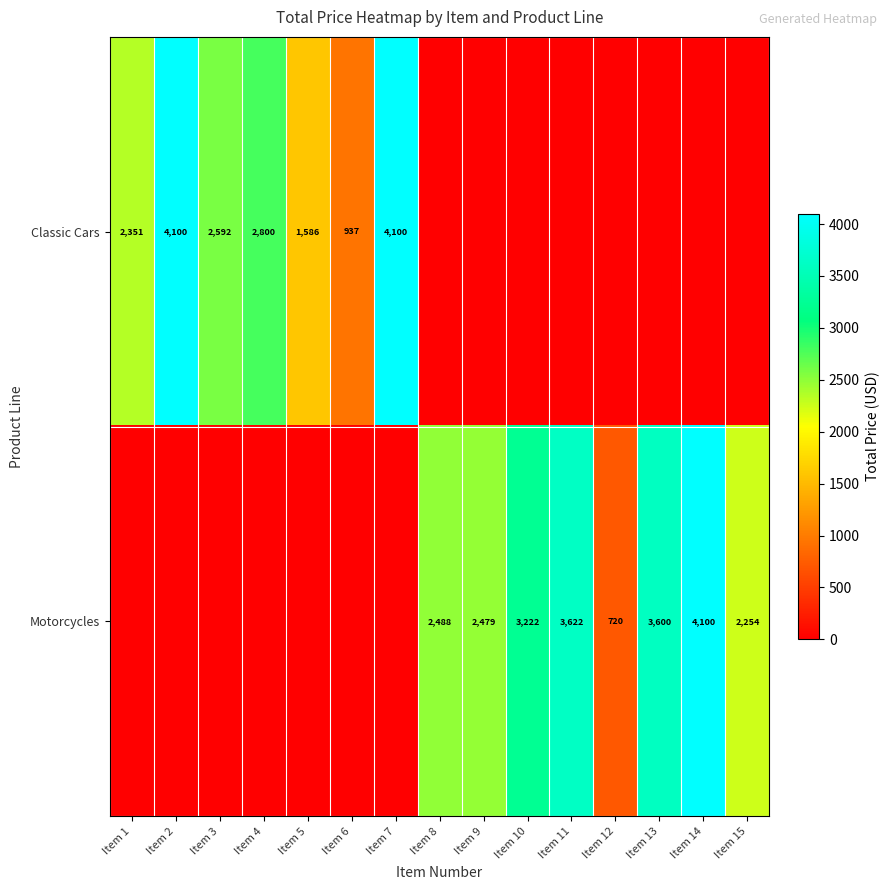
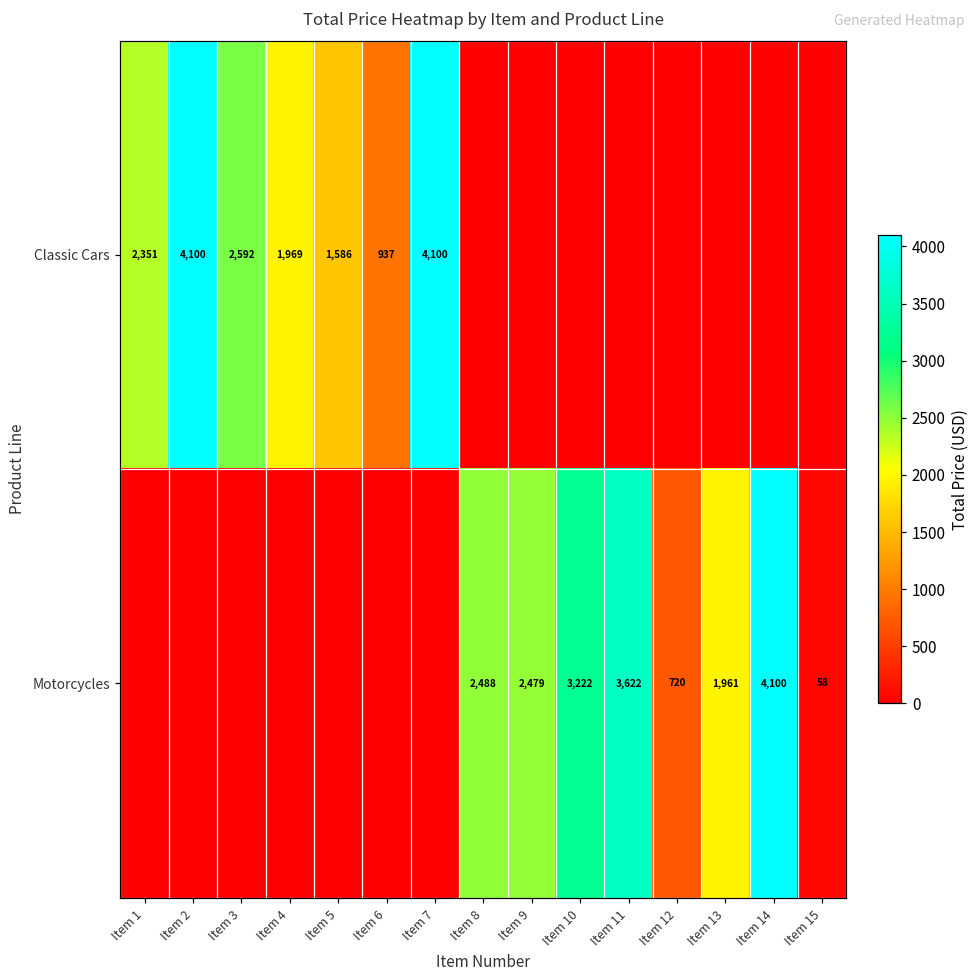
  {
    "Classic Cars": {
      "Item 1": "2,351",
      "Item 2": "4,100",
      "Item 3": "2,592",
-     "Item 4": "2,800",
+     "Item 4": "1,969",
      "Item 5": "1,586",
      "Item 6": "937",
      "Item 7": "4,100"
    },
    "Motorcycles": {
      "Item 8": "2,488",
      "Item 9": "2,479",
      "Item 10": "3,222",
      "Item 11": "3,622",
      "Item 12": "720",
-     "Item 13": "3,600",
+     "Item 13": "1,961",
      "Item 14": "4,100",
-     "Item 15": "2,254"
+     "Item 15": "58"
    }
  }
